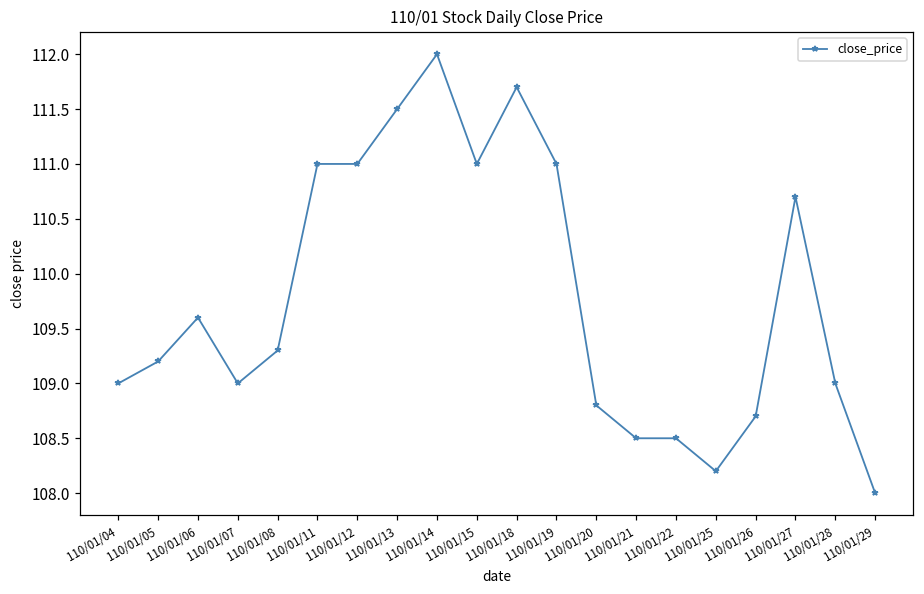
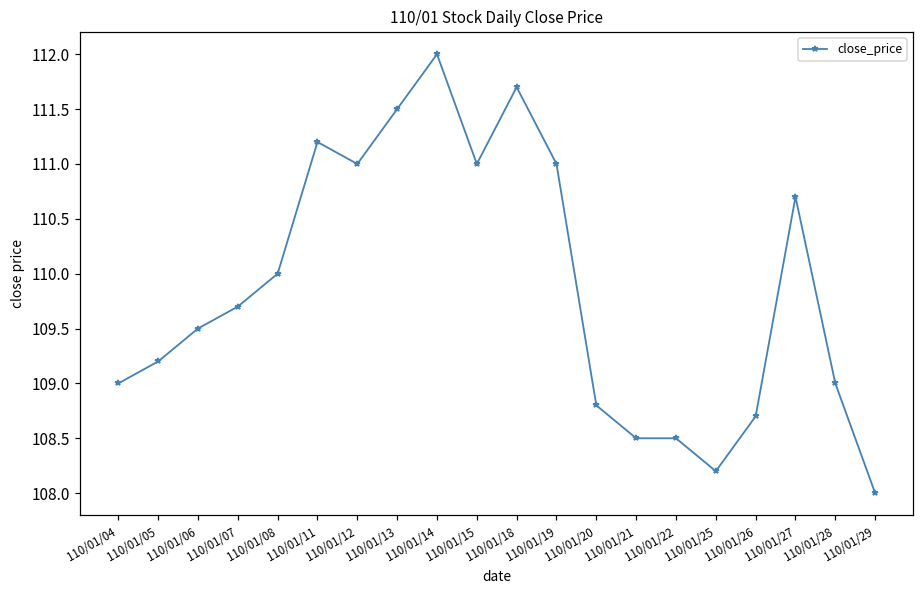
  {
    "110/01/04": 109.0,
    "110/01/05": 109.2,
-   "110/01/06": 109.6,
-   "110/01/07": 109.0,
-   "110/01/08": 109.3,
-   "110/01/11": 111.0,
+   "110/01/06": 109.5,
+   "110/01/07": 109.7,
+   "110/01/08": 110.0,
+   "110/01/11": 111.2,
    "110/01/12": 111.0,
    "110/01/13": 111.5,
    "110/01/14": 112.0,
    "110/01/15": 111.0,
    "110/01/18": 111.7,
    "110/01/19": 111.0,
    "110/01/20": 108.8,
    "110/01/21": 108.5,
    "110/01/22": 108.5,
    "110/01/25": 108.2,
    "110/01/26": 108.7,
    "110/01/27": 110.7,
    "110/01/28": 109.0,
    "110/01/29": 108.0
  }
